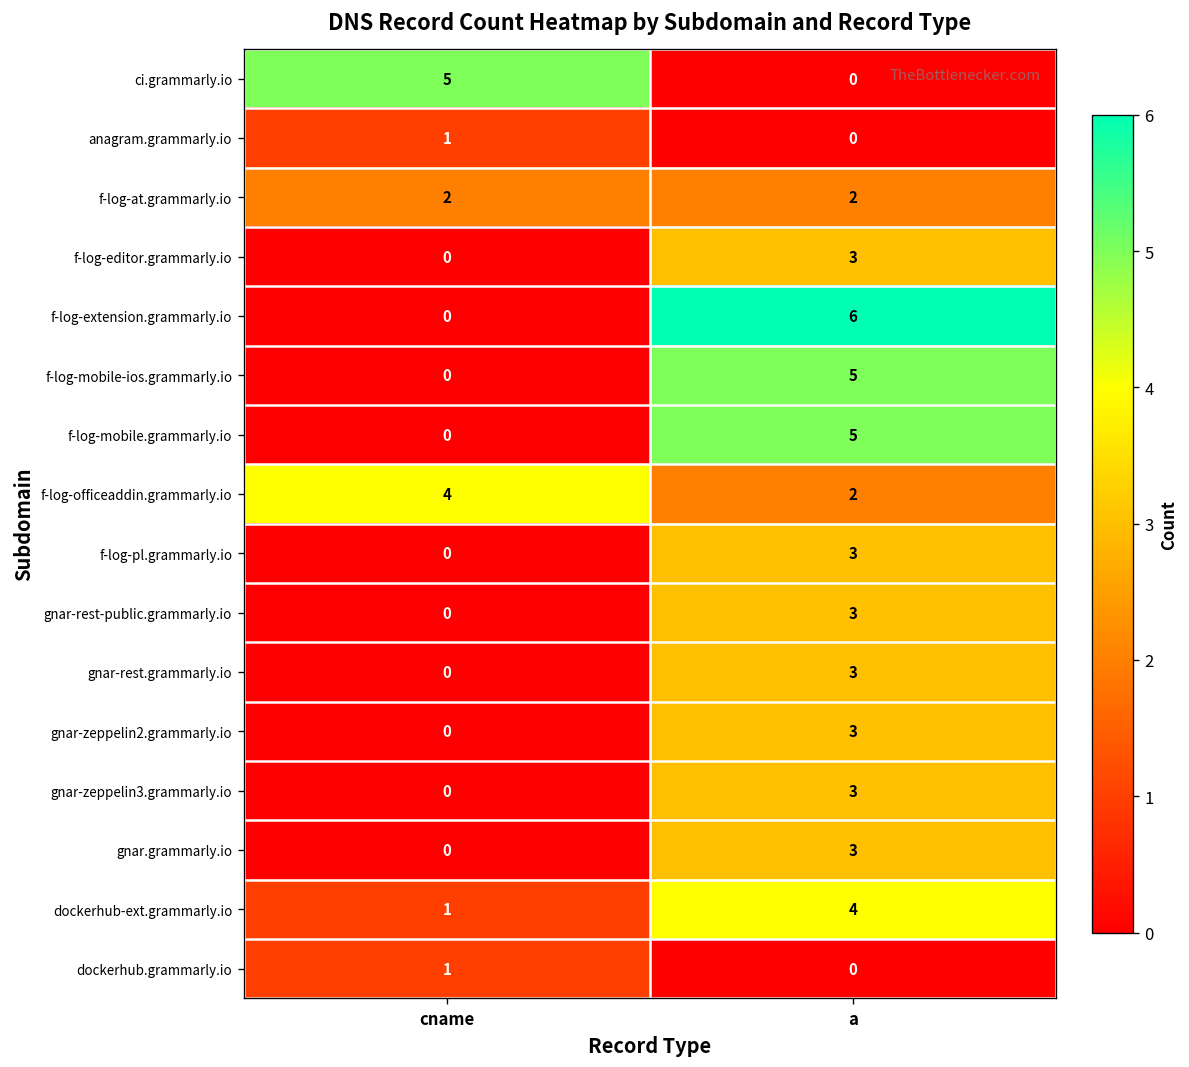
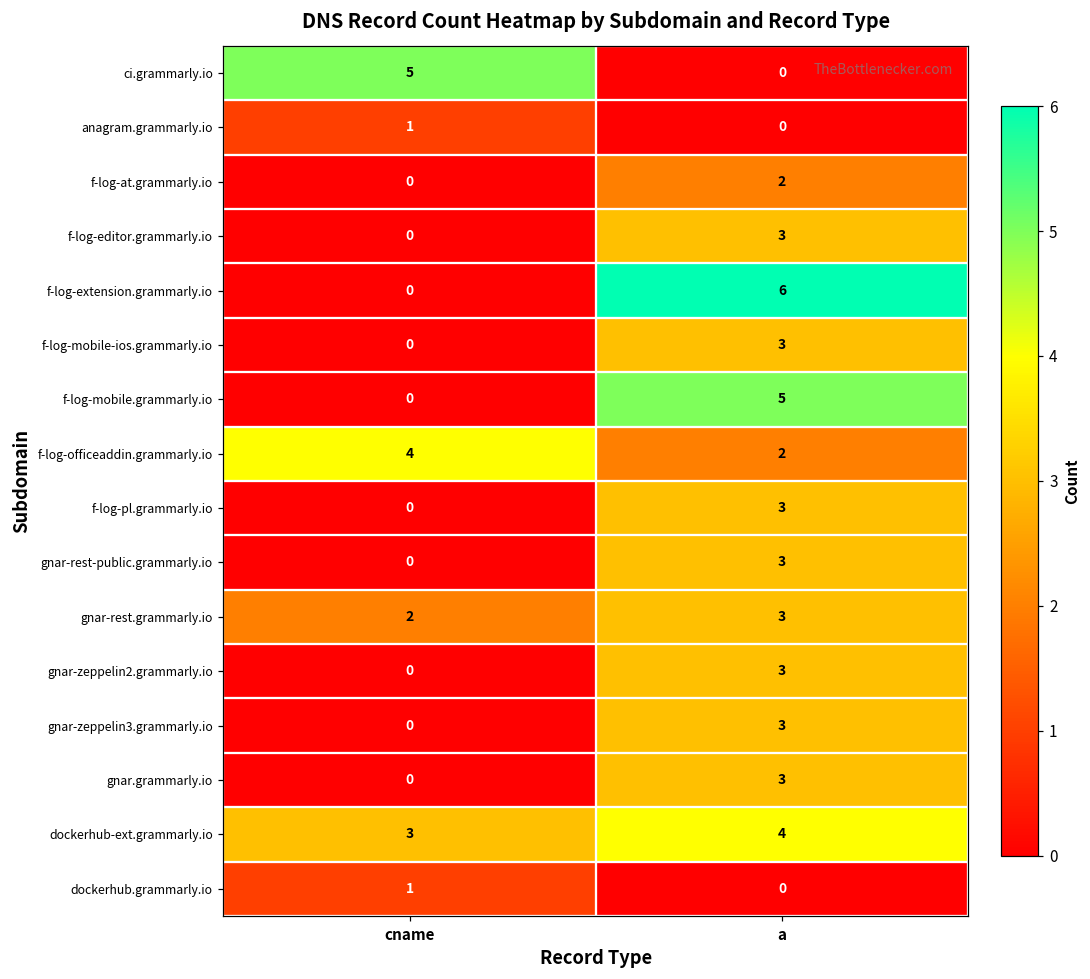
  {
    "ci.grammarly.io": {
      "cname": 5
    },
    "anagram.grammarly.io": {
      "cname": 1,
      "a": 0
    },
    "f-log-at.grammarly.io": {
-     "cname": 2,
+     "cname": 0,
      "a": 2
    },
    "f-log-editor.grammarly.io": {
      "cname": 0,
      "a": 3
    },
    "f-log-extension.grammarly.io": {
      "cname": 0,
      "a": 6
    },
    "f-log-mobile-ios.grammarly.io": {
      "cname": 0,
-     "a": 5
+     "a": 3
    },
    "f-log-mobile.grammarly.io": {
      "cname": 0,
      "a": 5
    },
    "f-log-officeaddin.grammarly.io": {
      "cname": 4,
      "a": 2
    },
    "f-log-pl.grammarly.io": {
      "cname": 0,
      "a": 3
    },
    "gnar-rest-public.grammarly.io": {
      "cname": 0,
      "a": 3
    },
    "gnar-rest.grammarly.io": {
-     "cname": 0,
+     "cname": 2,
      "a": 3
    },
    "gnar-zeppelin2.grammarly.io": {
      "cname": 0,
      "a": 3
    },
    "gnar-zeppelin3.grammarly.io": {
      "cname": 0,
      "a": 3
    },
    "gnar.grammarly.io": {
      "cname": 0,
      "a": 3
    },
    "dockerhub-ext.grammarly.io": {
-     "cname": 1,
+     "cname": 3,
      "a": 4
    },
    "dockerhub.grammarly.io": {
      "cname": 1,
      "a": 0
    }
  }
